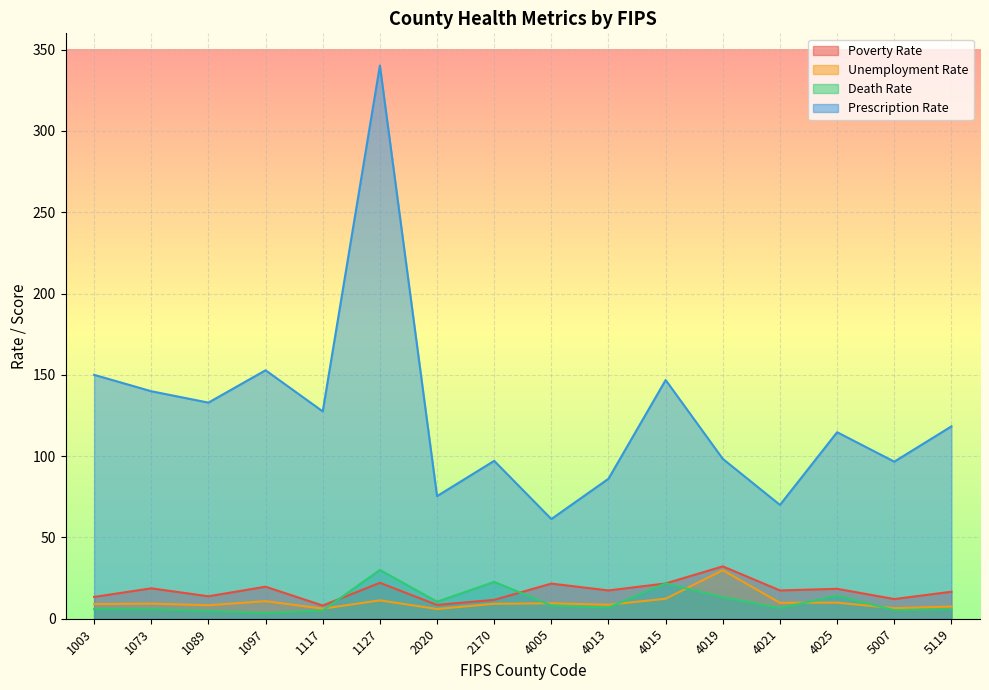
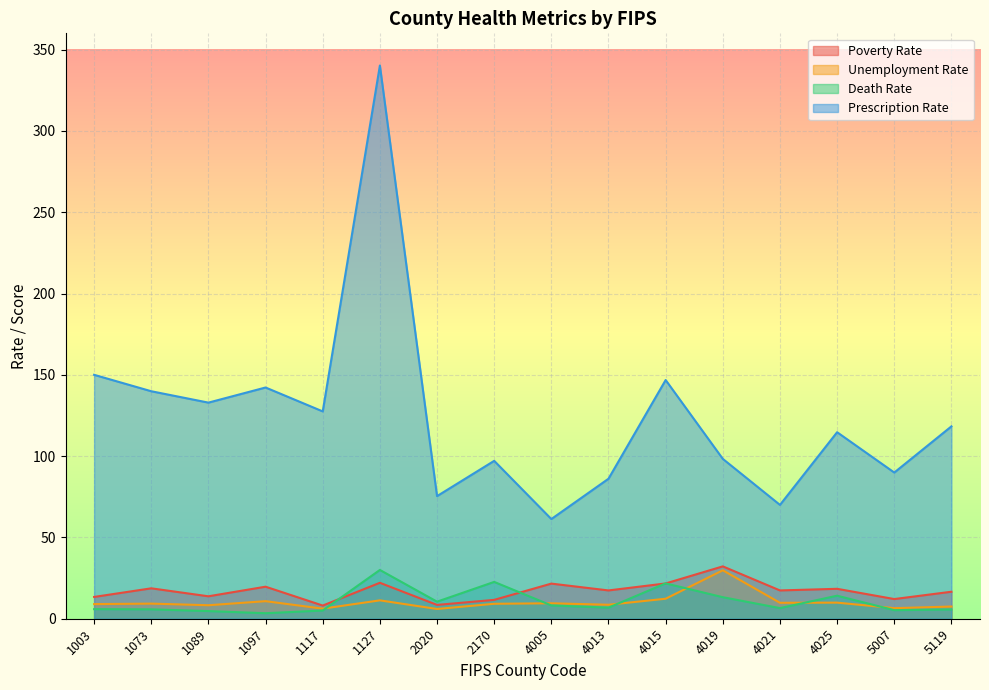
  {
    "Poverty Rate": {
      "1003": 13,
      "1073": 19,
      "1089": 14,
      "1097": 20,
      "1117": 8,
      "1127": 22,
      "2020": 9,
      "2170": 12,
      "4005": 22,
      "4013": 17,
      "4019": 32,
      "4021": 17,
      "4025": 18,
      "5007": 12,
      "5119": 17
    },
    "Unemployment Rate": {
      "1003": 9,
      "1073": 9,
      "1089": 8,
      "1097": 11,
      "1127": 11,
      "2020": 6,
      "2170": 9,
      "4013": 9,
      "4015": 12,
      "4019": 30,
      "4021": 10,
      "4025": 10,
      "5119": 8
    },
    "Death Rate": {
      "1003": 6,
      "1073": 6,
      "1089": 5,
      "1097": 3,
      "1127": 30,
      "2020": 10,
      "2170": 23,
      "4013": 7,
      "4019": 13,
      "4021": 7,
      "4025": 14,
      "5119": 6
    },
    "Prescription Rate": {
      "1003": 150,
      "1073": 140,
      "1089": 133,
-     "1097": 153,
+     "1097": 142,
      "1117": 128,
      "1127": 340,
      "2020": 75,
      "2170": 97,
      "4005": 61,
      "4013": 86,
      "4015": 147,
      "4019": 98,
      "4021": 70,
      "4025": 115,
-     "5007": 97,
+     "5007": 90,
      "5119": 118
    }
  }
